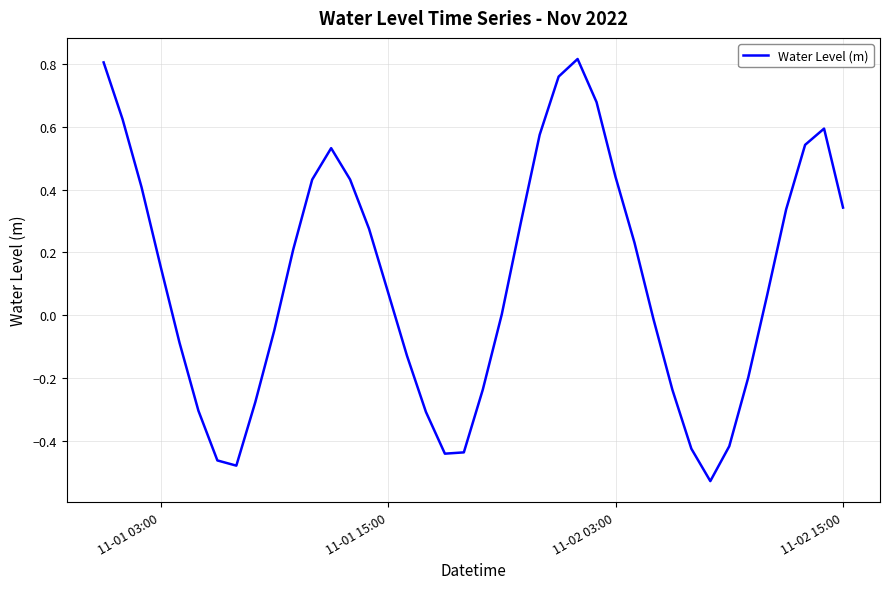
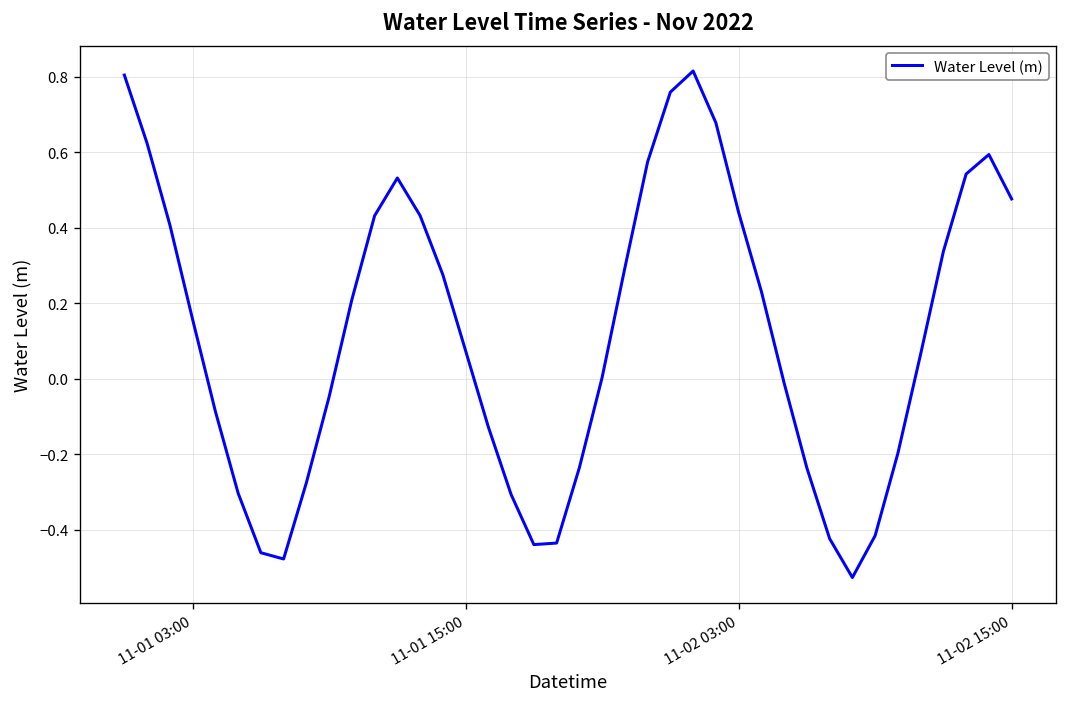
  {
    "11-01 03:00": 0.16,
    "11-01 15:00": 0.07,
    "11-02 03:00": 0.44,
-   "11-02 15:00": 0.34
+   "11-02 15:00": 0.48
  }
